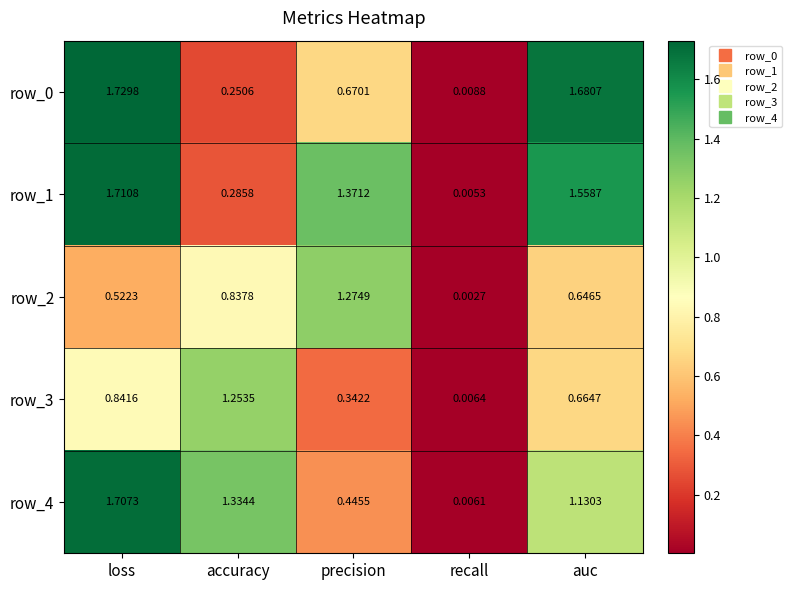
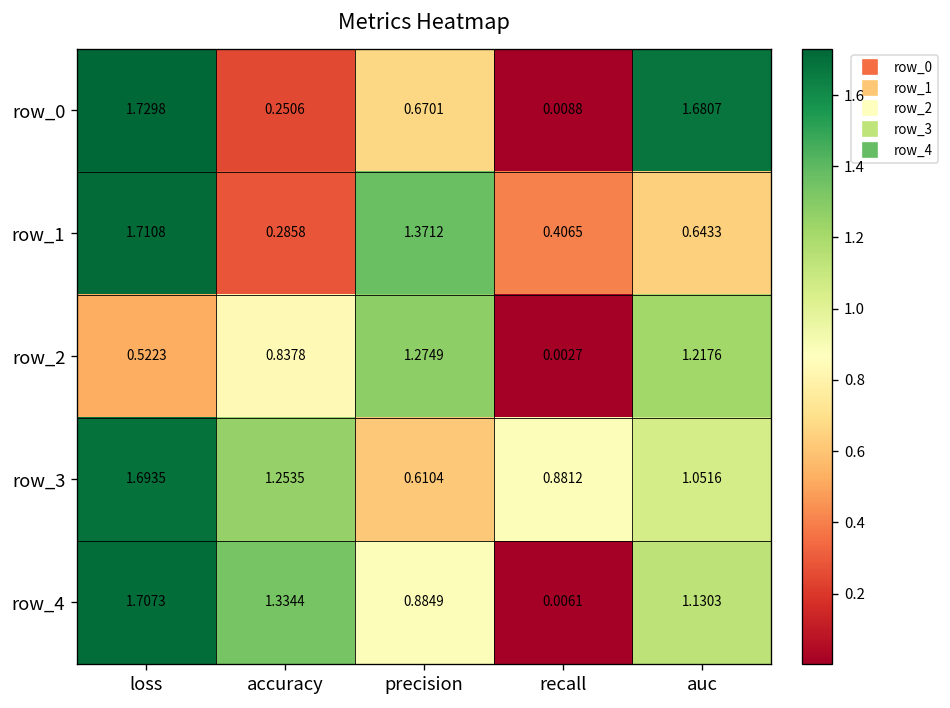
  {
    "row_0": {
      "loss": 1.7298,
      "accuracy": 0.2506,
      "precision": 0.6701,
      "recall": 0.0088,
      "auc": 1.6807
    },
    "row_1": {
      "loss": 1.7108,
      "accuracy": 0.2858,
      "precision": 1.3712,
-     "recall": 0.0053,
-     "auc": 1.5587
+     "recall": 0.4065,
+     "auc": 0.6433
    },
    "row_2": {
      "loss": 0.5223,
      "accuracy": 0.8378,
      "precision": 1.2749,
      "recall": 0.0027,
-     "auc": 0.6465
+     "auc": 1.2176
    },
    "row_3": {
-     "loss": 0.8416,
+     "loss": 1.6935,
      "accuracy": 1.2535,
-     "precision": 0.3422,
-     "recall": 0.0064,
-     "auc": 0.6647
+     "precision": 0.6104,
+     "recall": 0.8812,
+     "auc": 1.0516
    },
    "row_4": {
      "loss": 1.7073,
      "accuracy": 1.3344,
-     "precision": 0.4455,
+     "precision": 0.8849,
      "recall": 0.0061,
      "auc": 1.1303
    }
  }
